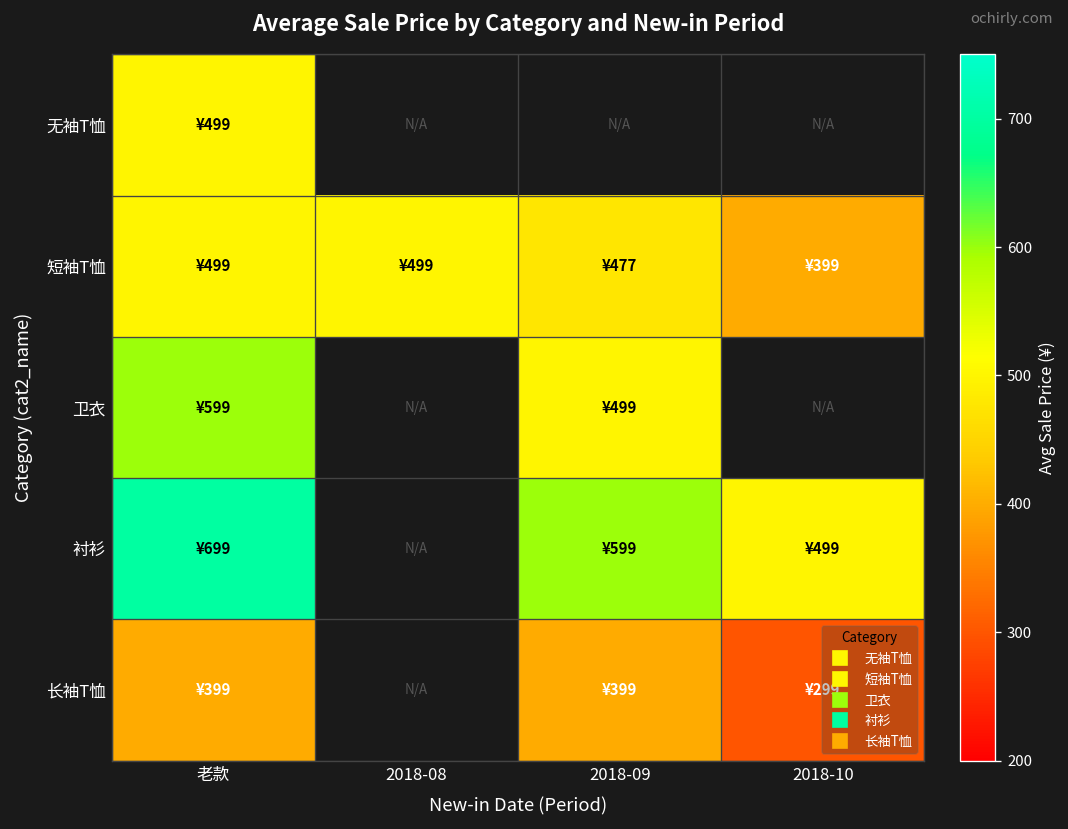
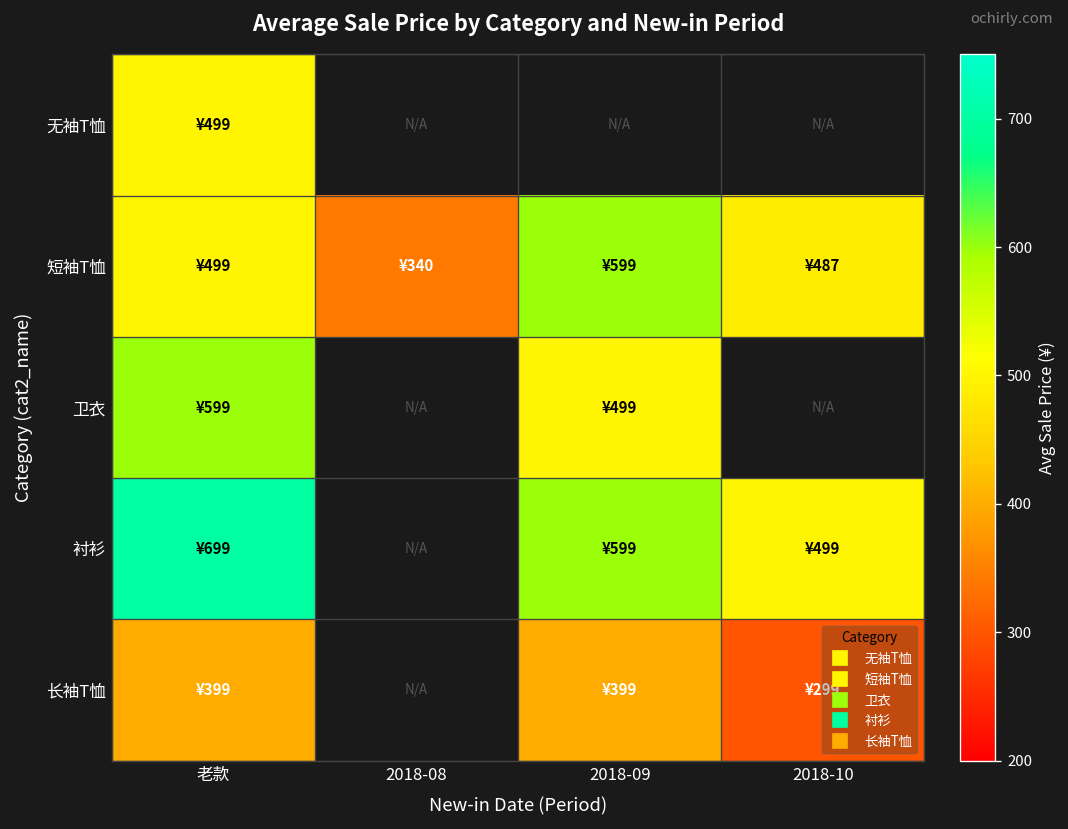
  {
    "无袖T恤": {
      "老款": "¥499"
    },
    "短袖T恤": {
      "老款": "¥499",
-     "2018-08": "¥499",
-     "2018-09": "¥477",
-     "2018-10": "¥399"
+     "2018-08": "¥340",
+     "2018-09": "¥599",
+     "2018-10": "¥487"
    },
    "卫衣": {
      "老款": "¥599",
      "2018-09": "¥499"
    },
    "衬衫": {
      "老款": "¥699",
      "2018-09": "¥599",
      "2018-10": "¥499"
    },
    "长袖T恤": {
      "老款": "¥399",
      "2018-09": "¥399"
    }
  }
